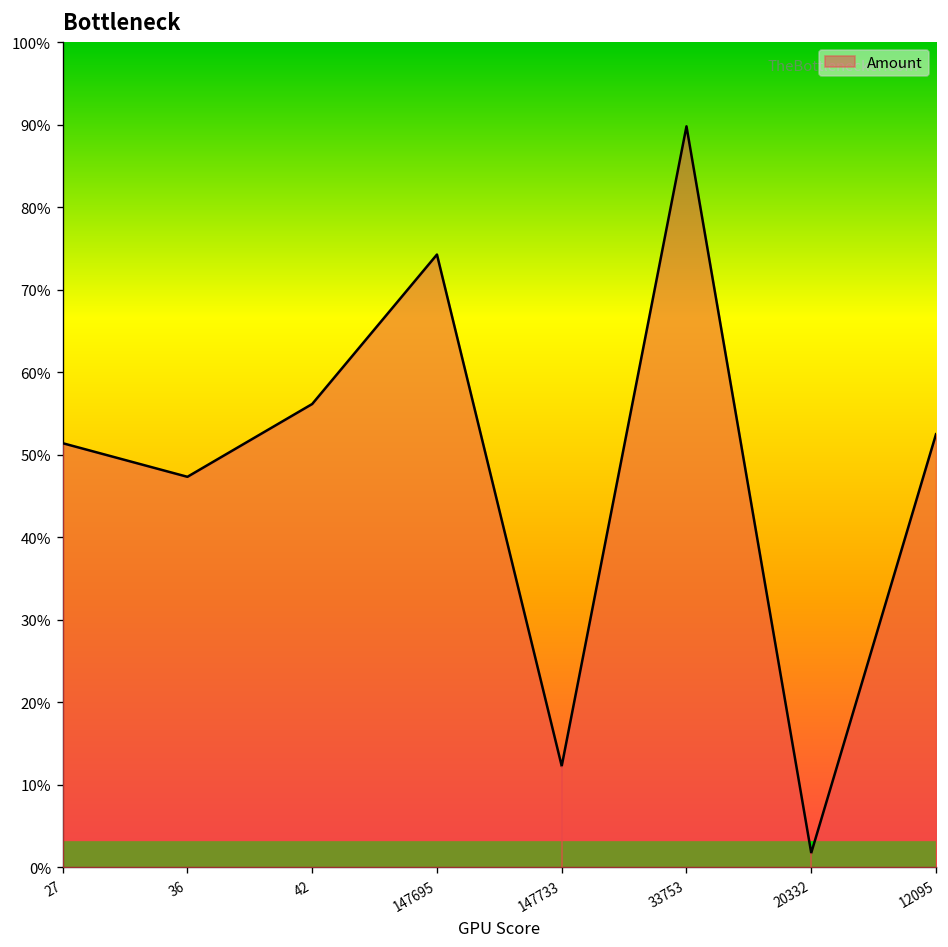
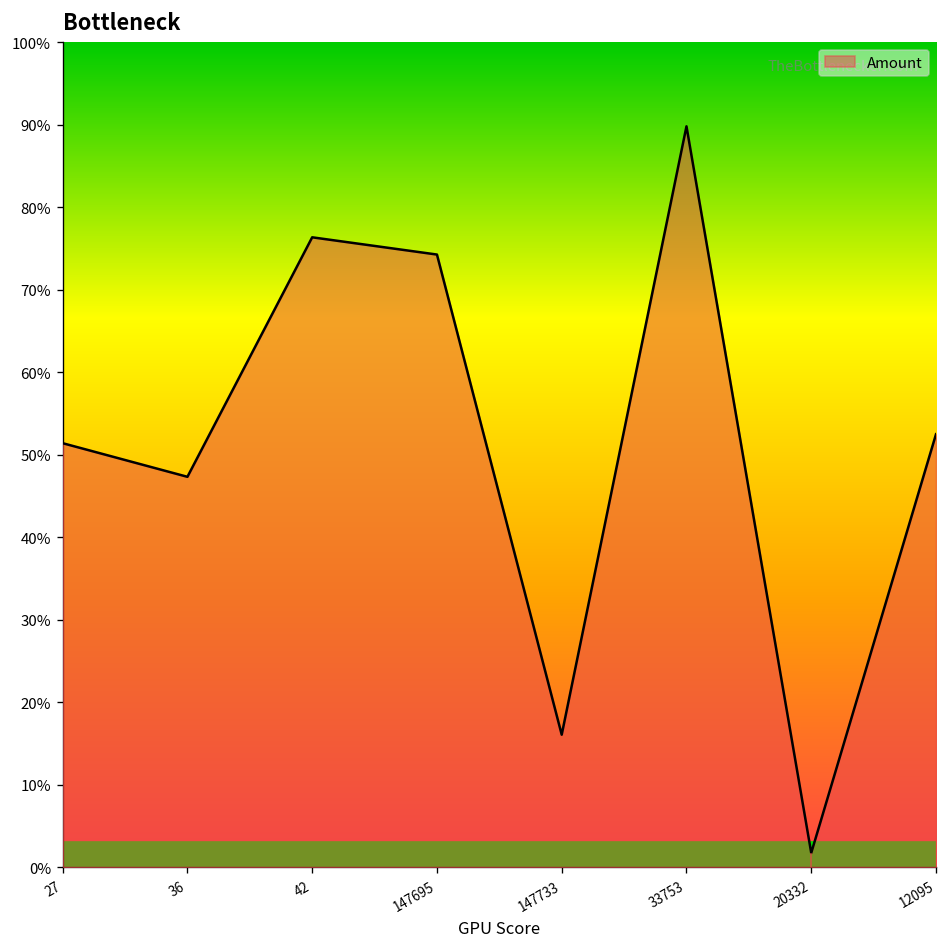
  {
    "27": "51%",
    "36": "47%",
-   "42": "56%",
+   "42": "76%",
    "147695": "74%",
-   "147733": "12%",
+   "147733": "16%",
    "33753": "90%",
    "12095": "52%"
  }
